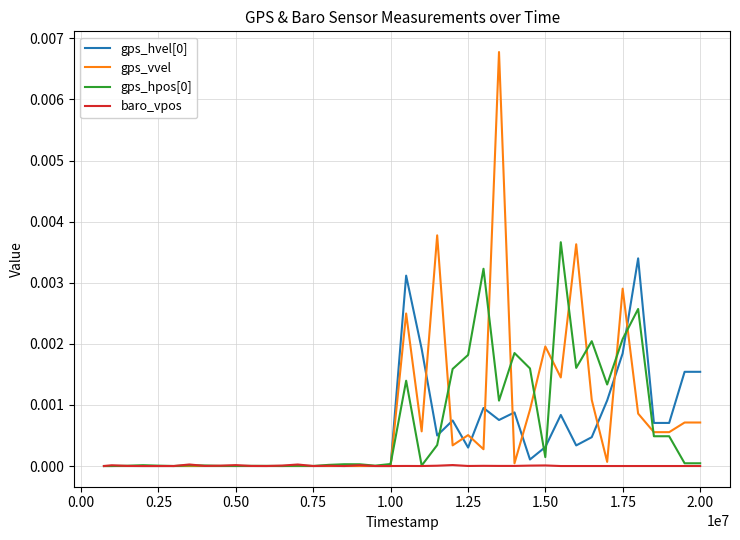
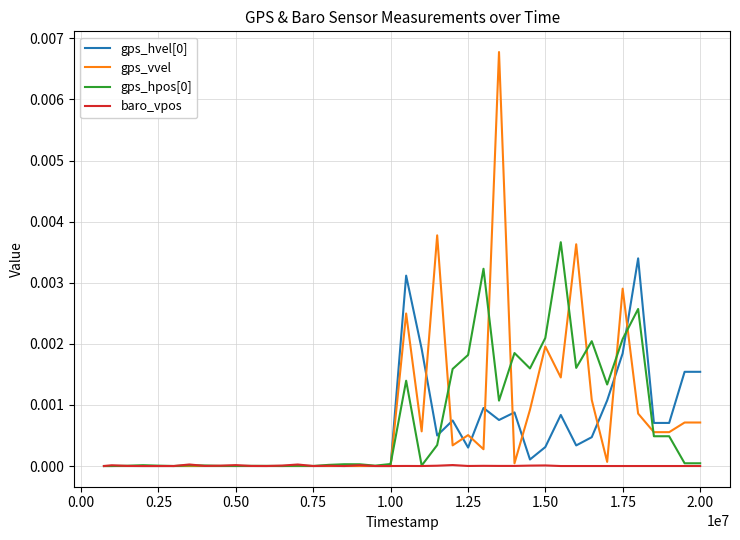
  {
    "gps_hvel[0]": {
      "1.25": 0.0003,
      "1.50": 0.0003,
      "2.00": 0.0015
    },
    "gps_vvel": {
      "1.25": 0.0005,
      "1.50": 0.0020,
      "2.00": 0.0007
    },
    "gps_hpos[0]": {
      "1.25": 0.0018,
-     "1.50": 0.0001,
+     "1.50": 0.0021,
      "2.00": 0.0000
    },
    "baro_vpos": {
      "1.25": 0.0000,
      "1.50": 0.0000,
      "2.00": 0.0000
    }
  }
